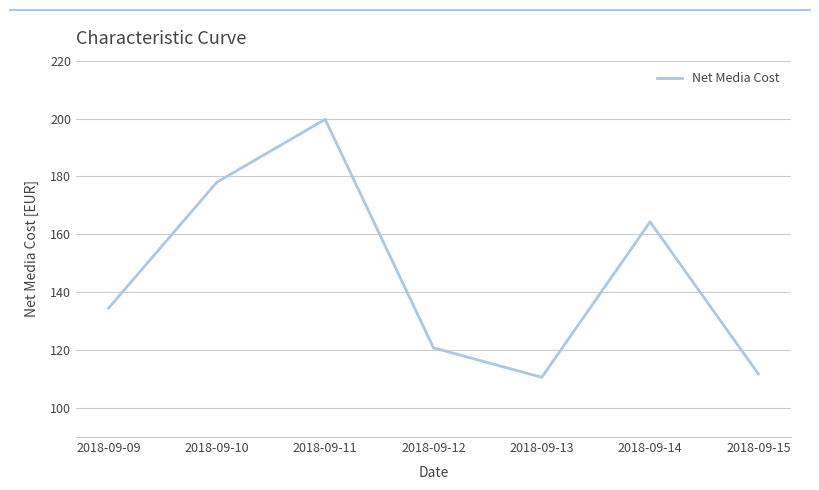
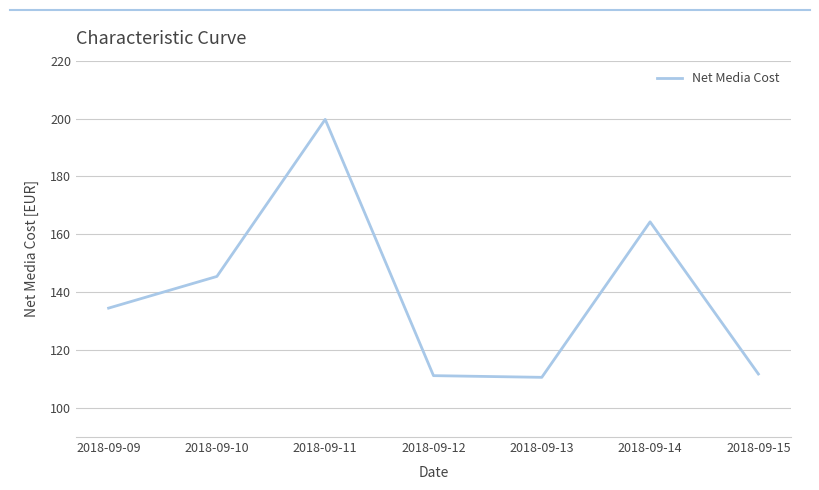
  {
    "2018-09-09": 135,
-   "2018-09-10": 178,
+   "2018-09-10": 145,
    "2018-09-11": 200,
-   "2018-09-12": 121,
+   "2018-09-12": 111,
    "2018-09-13": 111,
    "2018-09-14": 164,
    "2018-09-15": 112
  }
